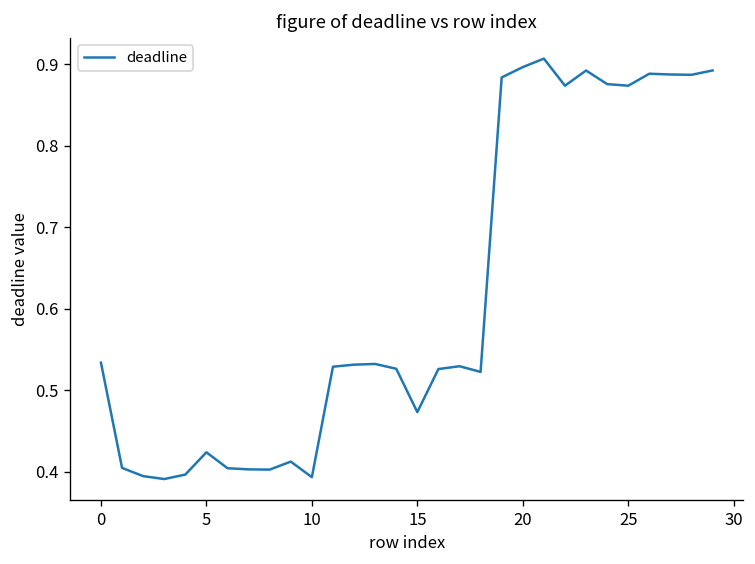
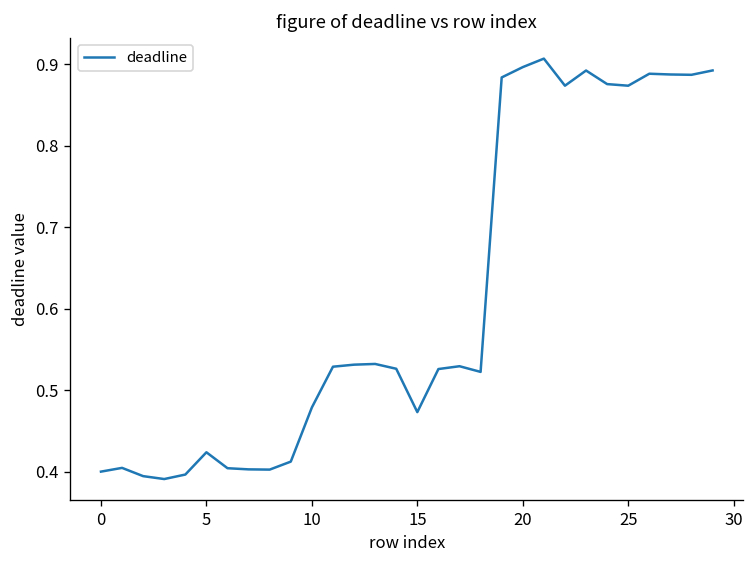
  {
-   "0": 0.53,
+   "0": 0.40,
    "5": 0.42,
-   "10": 0.39,
+   "10": 0.48,
    "15": 0.47,
    "20": 0.90,
    "25": 0.87
  }
